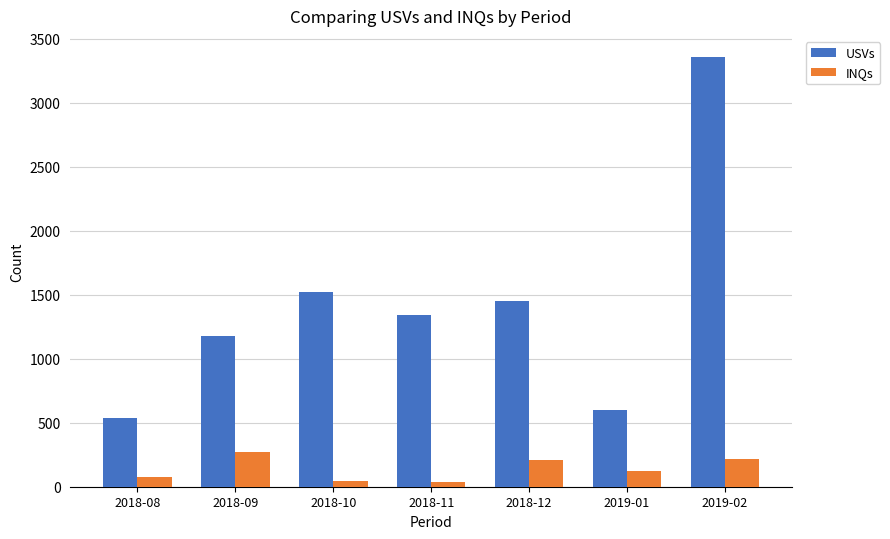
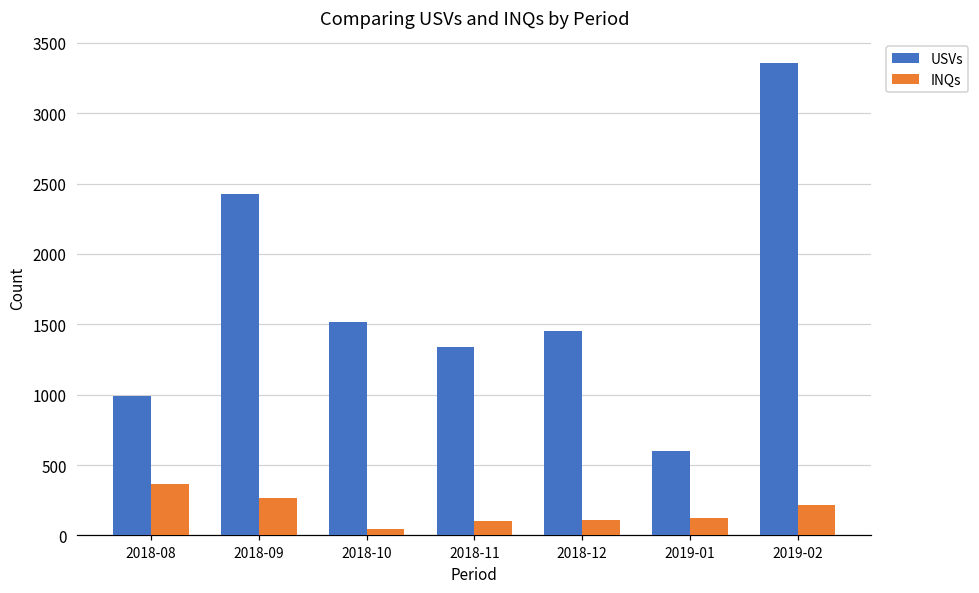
  {
    "USVs": {
-     "2018-08": 540,
-     "2018-09": 1180,
+     "2018-08": 990,
+     "2018-09": 2430,
      "2018-10": 1520,
      "2018-11": 1340,
      "2018-12": 1450,
      "2019-01": 600,
      "2019-02": 3360
    },
    "INQs": {
-     "2018-08": 80,
+     "2018-08": 370,
      "2018-09": 270,
      "2018-10": 40,
-     "2018-11": 30,
-     "2018-12": 210,
+     "2018-11": 100,
+     "2018-12": 110,
      "2019-01": 130,
      "2019-02": 220
    }
  }
